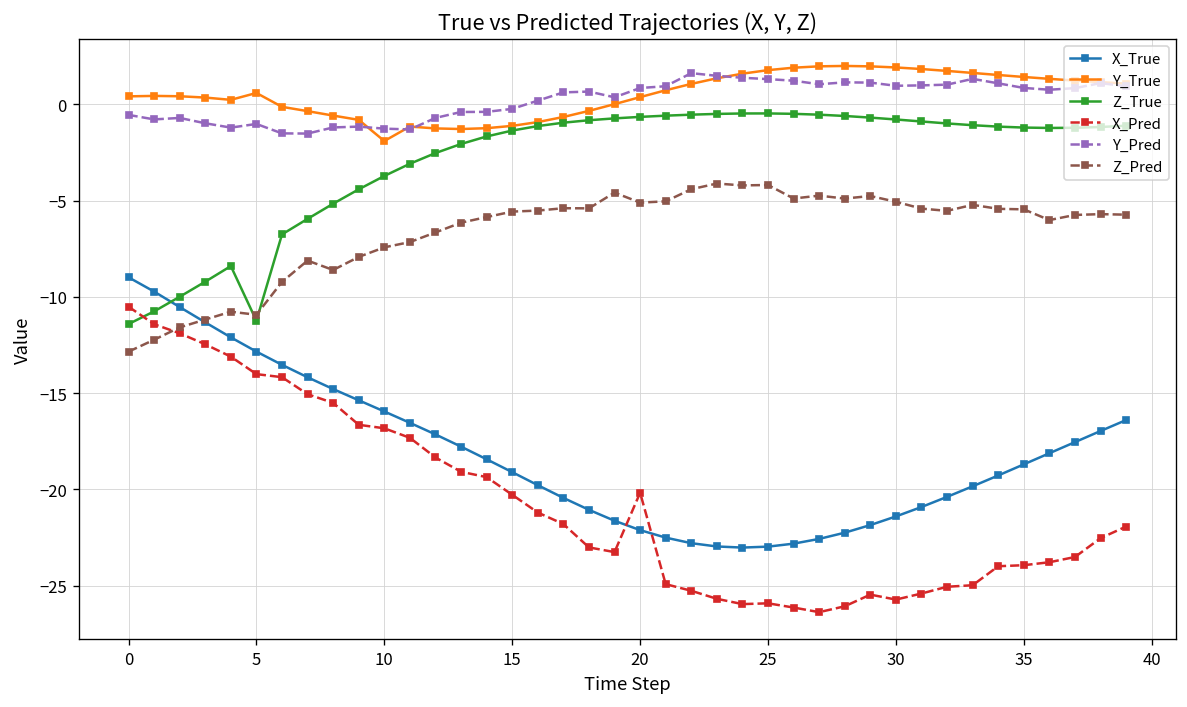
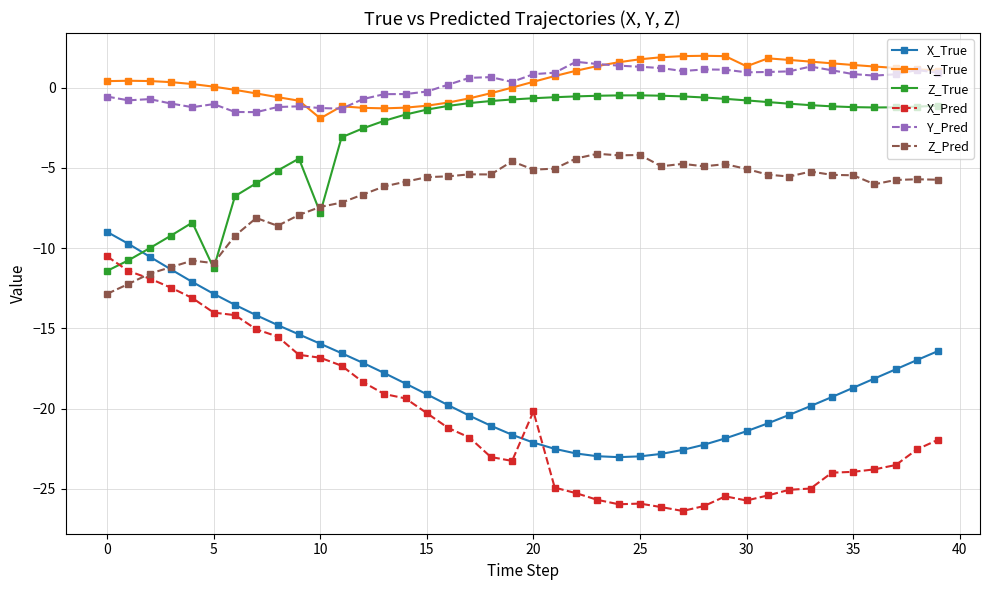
  {
    "X_True": {
      "0": -9.0,
      "5": -12.8,
      "10": -16.0,
      "15": -19.1,
      "20": -22.1,
      "25": -23.0,
      "30": -21.4,
      "35": -18.7
    },
    "Y_True": {
      "0": 0.4,
-     "5": 0.6,
+     "5": 0.1,
      "10": -1.9,
      "15": -1.1,
      "20": 0.4,
      "25": 1.8,
-     "30": 1.9,
+     "30": 1.3,
      "35": 1.4
    },
    "Z_True": {
      "0": -11.4,
      "5": -11.2,
-     "10": -3.7,
+     "10": -7.8,
      "15": -1.4,
      "20": -0.6,
      "25": -0.5,
      "30": -0.8,
      "35": -1.2
    },
    "X_Pred": {
      "0": -10.5,
      "5": -14.0,
      "10": -16.8,
      "15": -20.3,
      "20": -20.2,
      "25": -25.9,
      "30": -25.7,
      "35": -23.9
    },
    "Y_Pred": {
      "0": -0.5,
      "5": -1.0,
      "10": -1.3,
      "15": -0.2,
      "20": 0.9,
      "25": 1.3,
      "30": 1.0,
      "35": 0.9
    },
    "Z_Pred": {
      "0": -12.8,
      "5": -10.9,
      "10": -7.4,
      "15": -5.6,
      "20": -5.1,
      "25": -4.2,
      "30": -5.1,
      "35": -5.5
    }
  }
